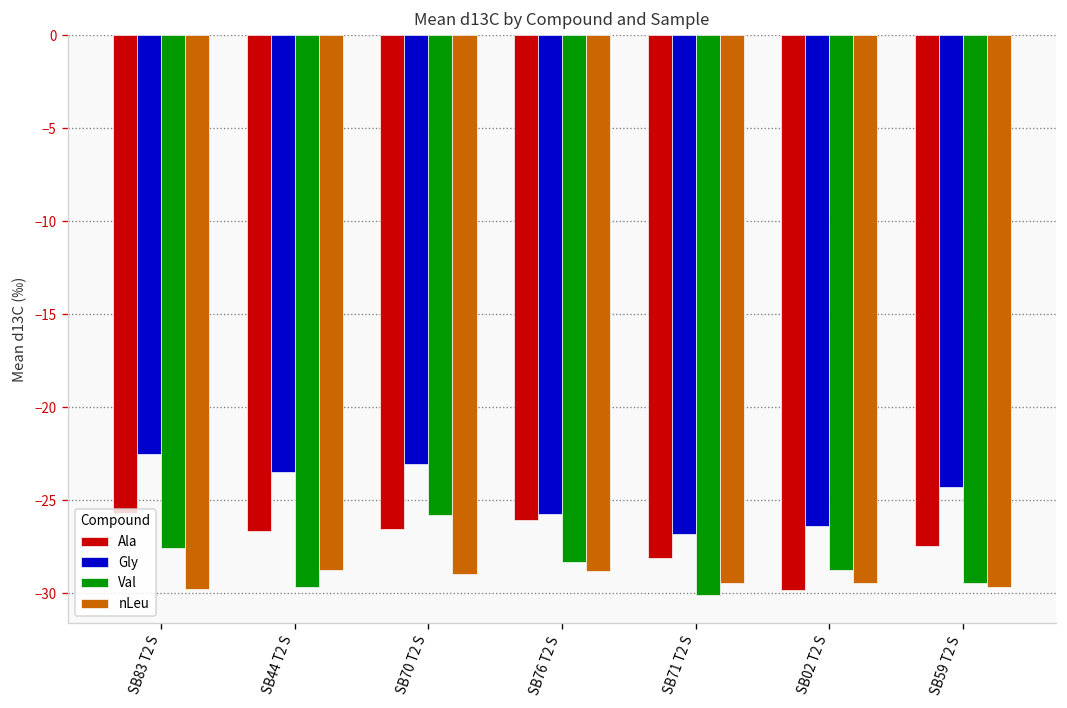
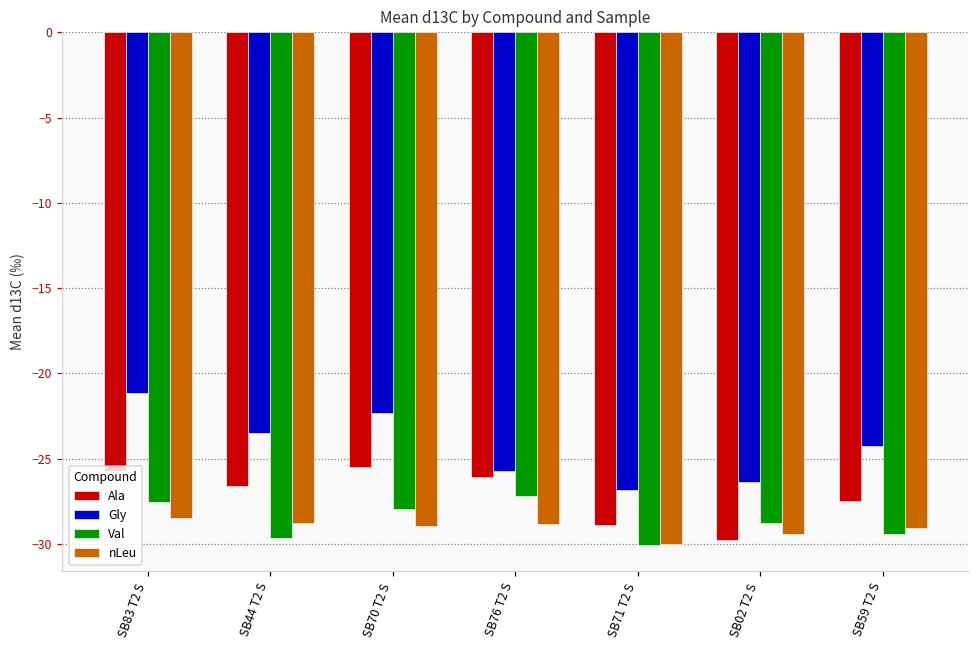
  {
    "Ala": {
      "SB83 T2 S": -25.7,
      "SB44 T2 S": -26.6,
-     "SB70 T2 S": -26.5,
+     "SB70 T2 S": -25.5,
      "SB76 T2 S": -26.1,
-     "SB71 T2 S": -28.1,
+     "SB71 T2 S": -28.9,
      "SB02 T2 S": -29.8,
      "SB59 T2 S": -27.5
    },
    "Gly": {
-     "SB83 T2 S": -22.5,
+     "SB83 T2 S": -21.2,
      "SB44 T2 S": -23.5,
-     "SB70 T2 S": -23.0,
+     "SB70 T2 S": -22.3,
      "SB76 T2 S": -25.7,
      "SB71 T2 S": -26.8,
      "SB02 T2 S": -26.4,
      "SB59 T2 S": -24.3
    },
    "Val": {
      "SB83 T2 S": -27.6,
      "SB44 T2 S": -29.6,
-     "SB70 T2 S": -25.8,
-     "SB76 T2 S": -28.3,
+     "SB70 T2 S": -28.0,
+     "SB76 T2 S": -27.2,
      "SB71 T2 S": -30.1,
      "SB02 T2 S": -28.8,
      "SB59 T2 S": -29.4
    },
    "nLeu": {
-     "SB83 T2 S": -29.8,
+     "SB83 T2 S": -28.5,
      "SB44 T2 S": -28.8,
      "SB70 T2 S": -28.9,
      "SB76 T2 S": -28.8,
-     "SB71 T2 S": -29.5,
+     "SB71 T2 S": -30.0,
      "SB02 T2 S": -29.5,
-     "SB59 T2 S": -29.7
+     "SB59 T2 S": -29.1
    }
  }
